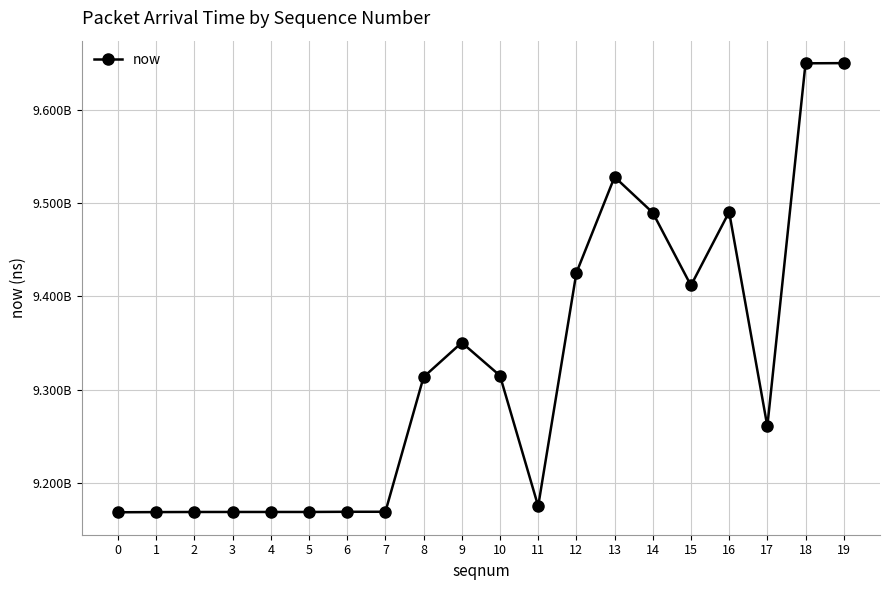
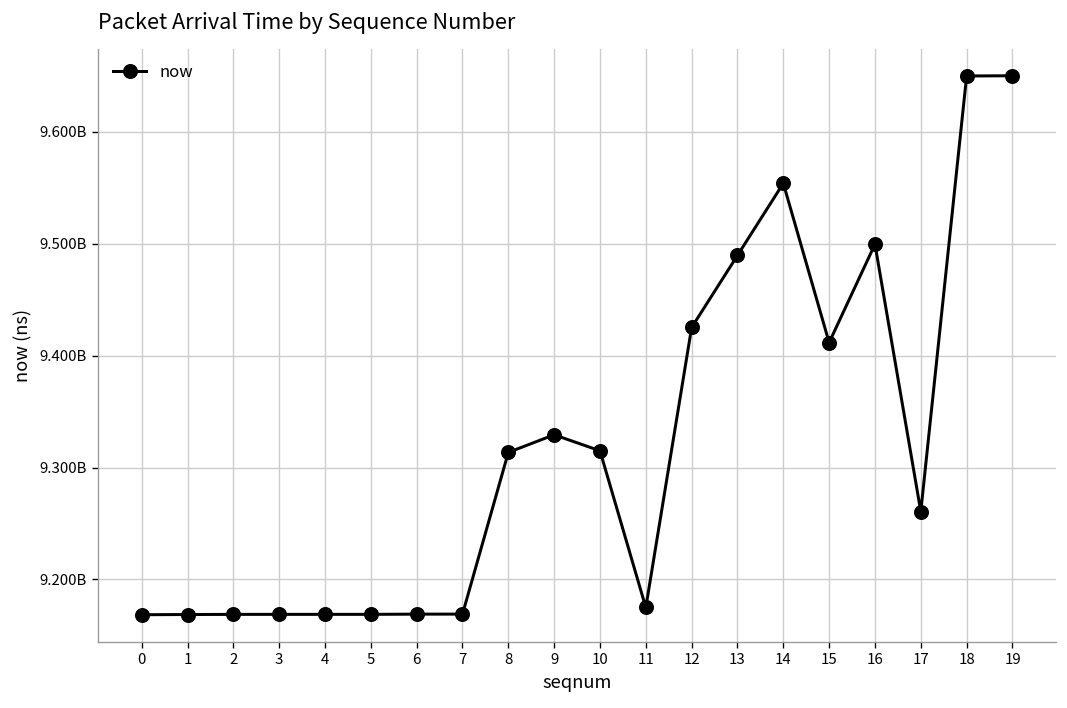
  {
    "0": 9170000000,
    "1": 9170000000,
    "2": 9170000000,
    "3": 9170000000,
    "4": 9170000000,
    "5": 9170000000,
    "6": 9170000000,
    "7": 9170000000,
    "8": 9310000000,
-   "9": 9350000000,
+   "9": 9330000000,
    "10": 9310000000,
    "11": 9170000000,
    "12": 9430000000,
-   "13": 9530000000,
-   "14": 9490000000,
+   "13": 9490000000,
+   "14": 9550000000,
    "15": 9410000000,
-   "16": 9490000000,
+   "16": 9500000000,
    "17": 9260000000,
    "18": 9650000000,
    "19": 9650000000
  }
